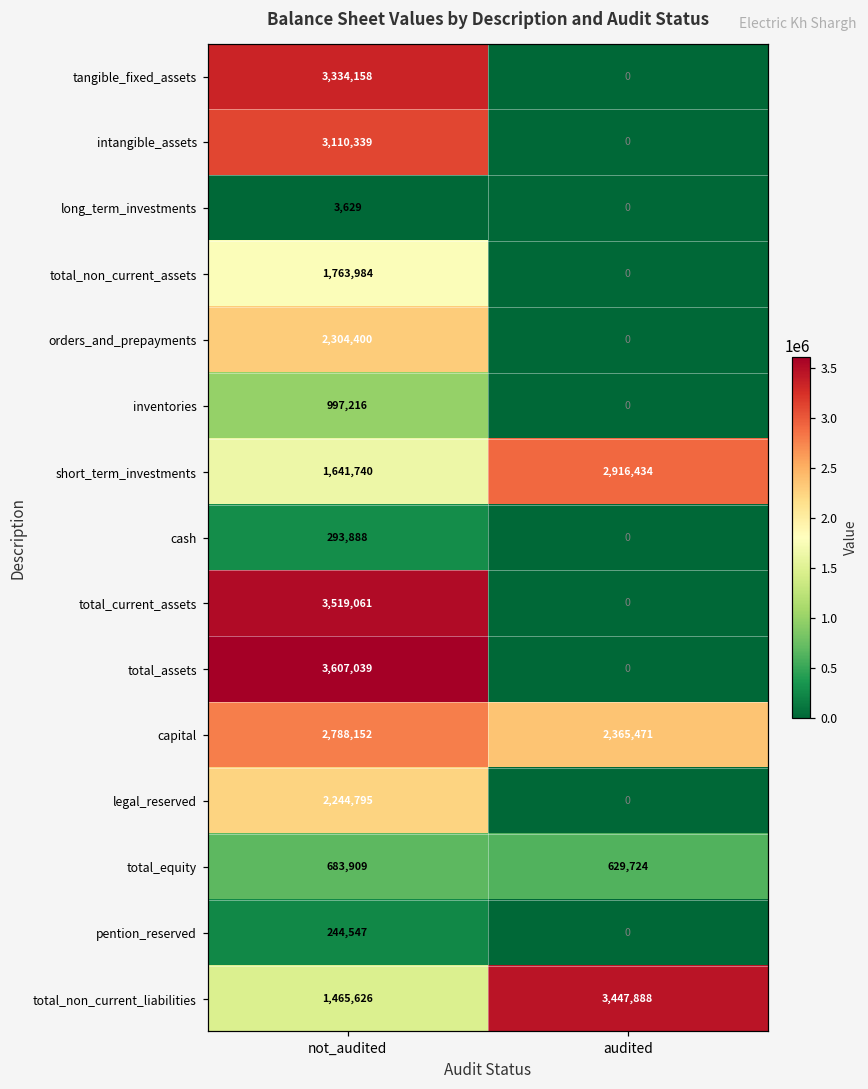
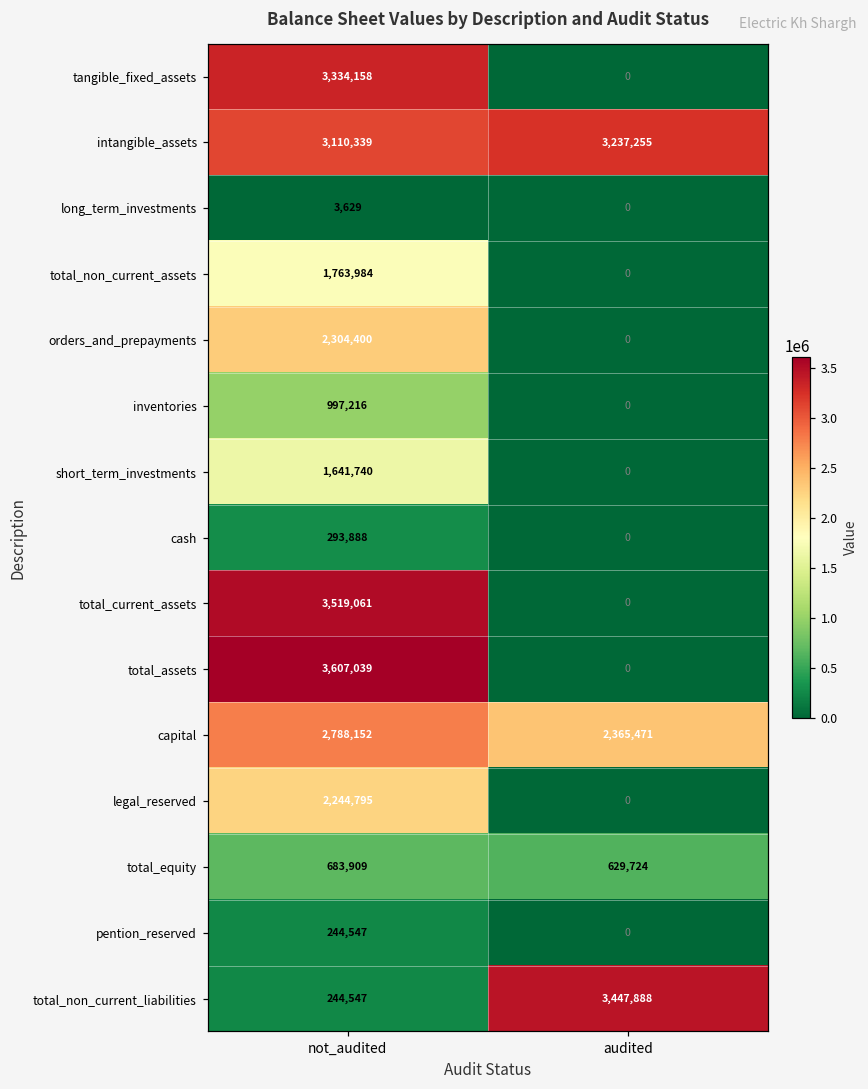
  {
    "tangible_fixed_assets": {
      "not_audited": "3,334,158",
      "audited": "0"
    },
    "intangible_assets": {
      "not_audited": "3,110,339",
-     "audited": "0"
+     "audited": "3,237,255"
    },
    "long_term_investments": {
      "not_audited": "3,629",
      "audited": "0"
    },
    "total_non_current_assets": {
      "not_audited": "1,763,984",
      "audited": "0"
    },
    "orders_and_prepayments": {
      "not_audited": "2,304,400",
      "audited": "0"
    },
    "inventories": {
      "not_audited": "997,216",
      "audited": "0"
    },
    "short_term_investments": {
      "not_audited": "1,641,740",
-     "audited": "2,916,434"
+     "audited": "0"
    },
    "cash": {
      "not_audited": "293,888",
      "audited": "0"
    },
    "total_current_assets": {
      "not_audited": "3,519,061",
      "audited": "0"
    },
    "total_assets": {
      "not_audited": "3,607,039",
      "audited": "0"
    },
    "capital": {
      "not_audited": "2,788,152",
      "audited": "2,365,471"
    },
    "legal_reserved": {
      "not_audited": "2,244,795",
      "audited": "0"
    },
    "total_equity": {
      "not_audited": "683,909",
      "audited": "629,724"
    },
    "pention_reserved": {
      "not_audited": "244,547",
      "audited": "0"
    },
    "total_non_current_liabilities": {
-     "not_audited": "1,465,626",
+     "not_audited": "244,547",
      "audited": "3,447,888"
    }
  }
